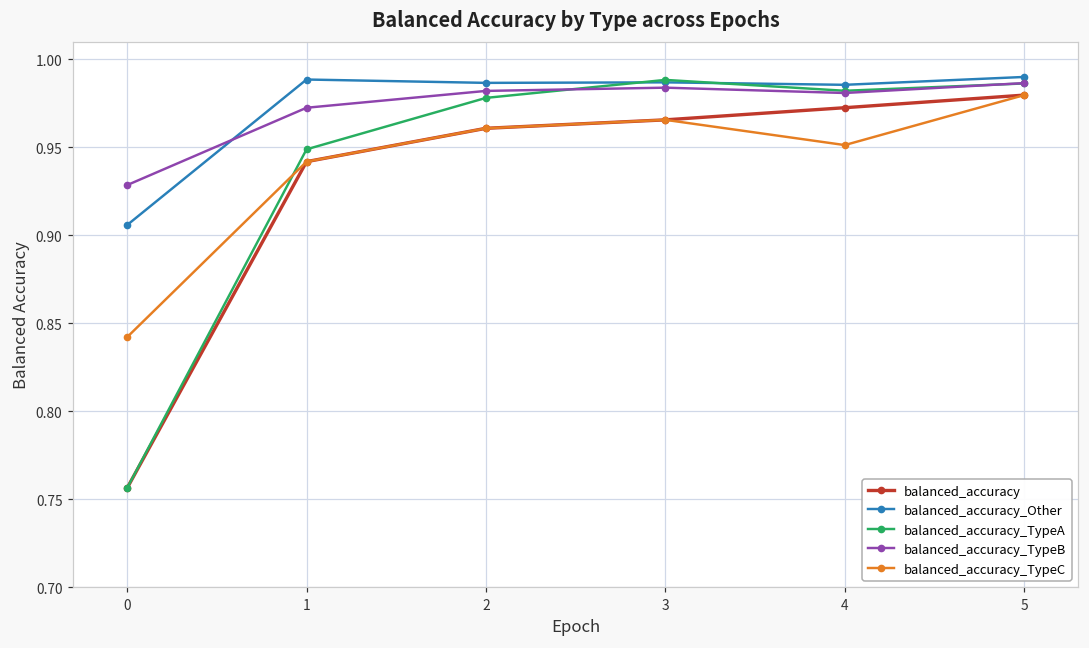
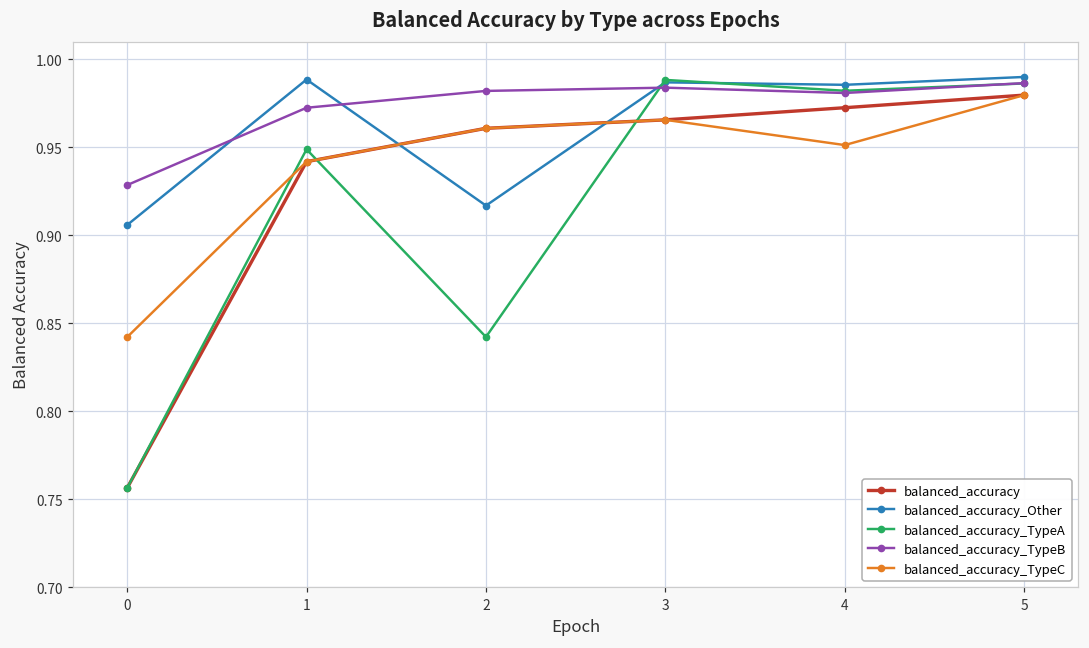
  {
    "balanced_accuracy": {
      "4": 0.973
    },
    "balanced_accuracy_Other": {
      "0": 0.906,
      "1": 0.989,
-     "2": 0.987,
+     "2": 0.917,
      "4": 0.986,
      "5": 0.990
    },
    "balanced_accuracy_TypeA": {
      "1": 0.949,
-     "2": 0.978
+     "2": 0.842
    },
    "balanced_accuracy_TypeB": {
      "0": 0.929,
      "1": 0.973,
      "2": 0.982,
      "3": 0.984
    },
    "balanced_accuracy_TypeC": {
      "0": 0.842,
      "4": 0.951
    }
  }
